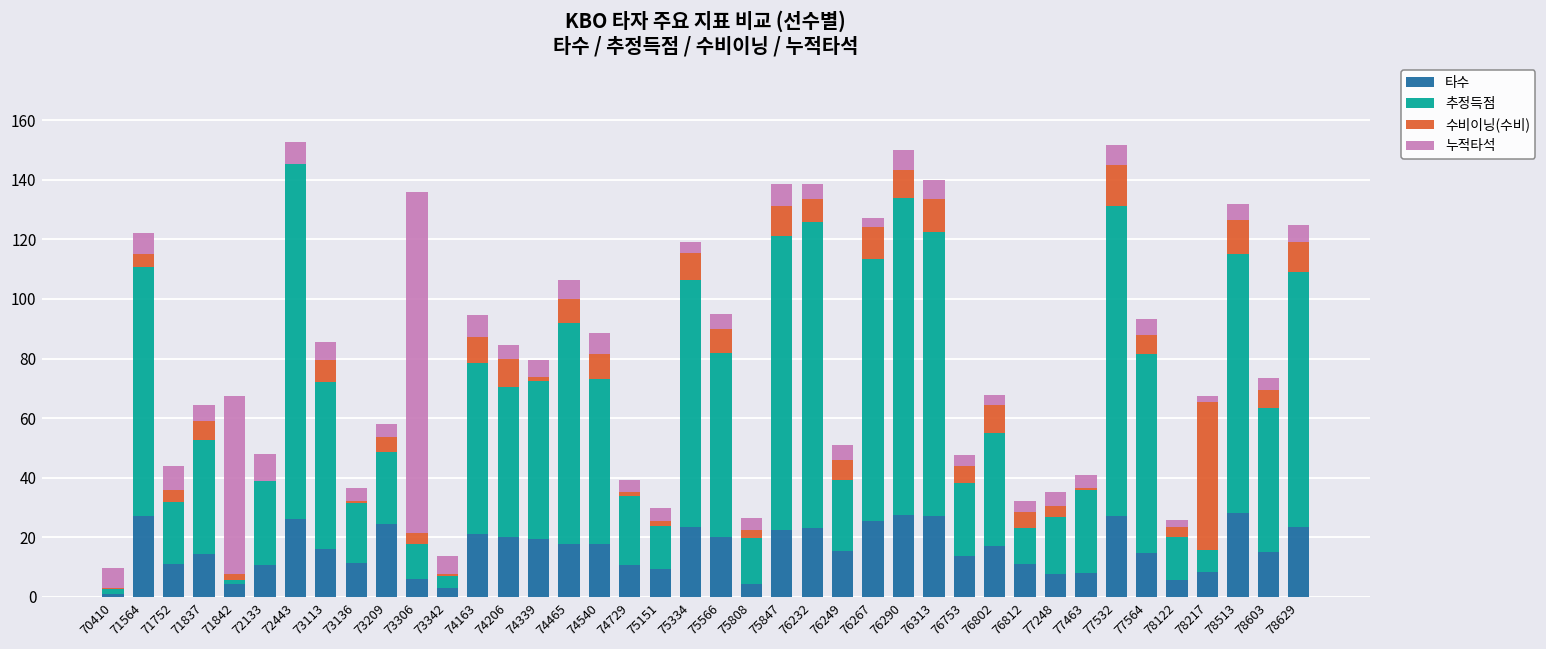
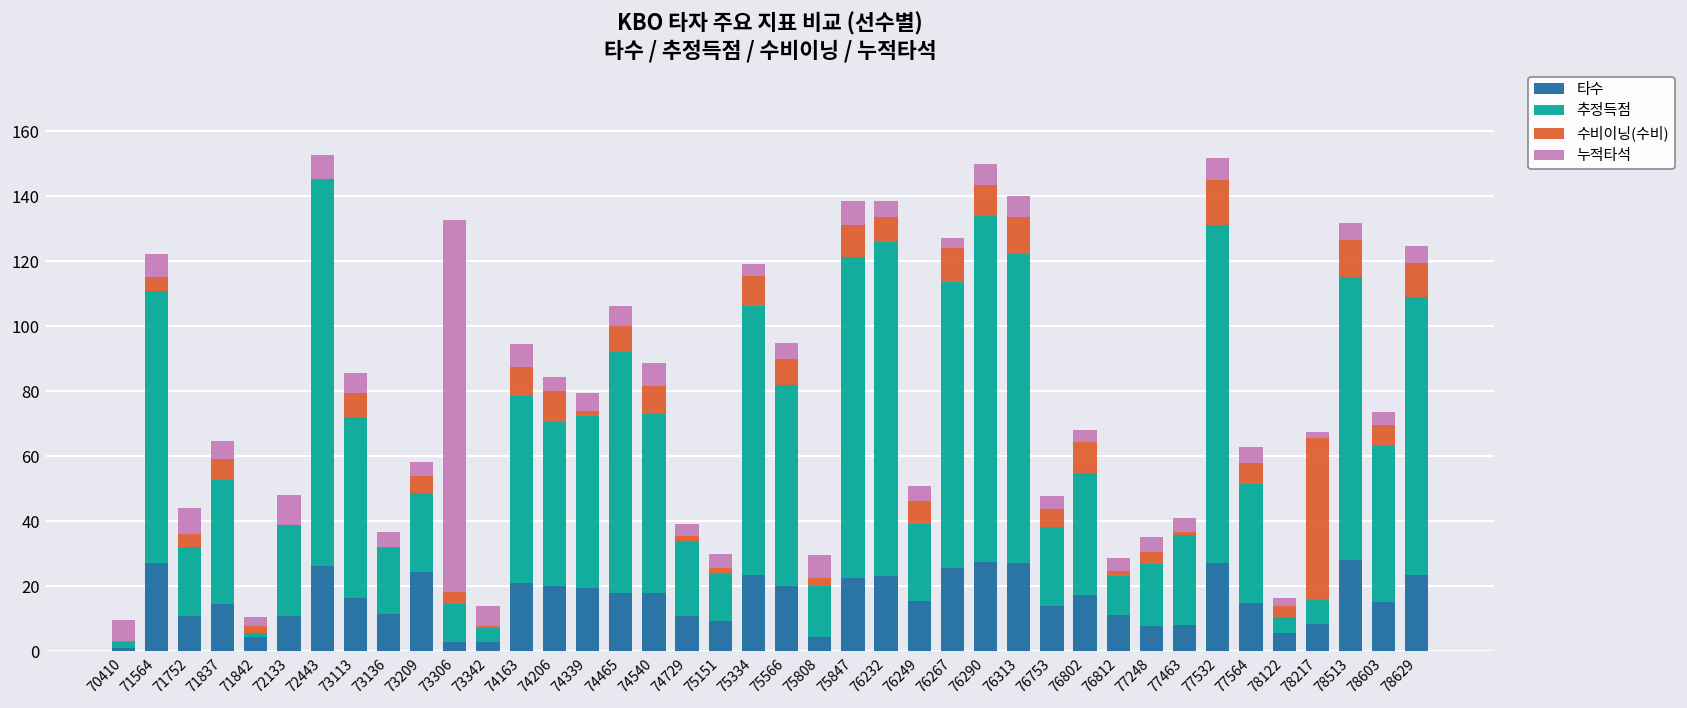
  {
    "타수": {
      "71564": 27,
      "71752": 11,
      "71837": 14,
      "71842": 4,
      "72133": 11,
      "72443": 26,
      "73113": 16,
      "73136": 11,
      "73209": 24,
-     "73306": 6,
+     "73306": 3,
      "73342": 3,
      "74163": 21,
      "74206": 20,
      "74339": 19,
      "74465": 18,
      "74540": 18,
      "74729": 11,
      "75151": 9,
      "75334": 24,
      "75566": 20,
      "75808": 4,
      "75847": 23,
      "76232": 23,
      "76249": 15,
      "76267": 25,
      "76290": 27,
      "76313": 27,
      "76753": 14,
      "76802": 17,
      "76812": 11,
      "77248": 8,
      "77463": 8,
      "77532": 27,
      "77564": 15,
      "78122": 6,
      "78217": 8,
      "78513": 28,
      "78603": 15,
      "78629": 23
    },
    "추정득점": {
      "70410": 2,
      "71564": 84,
      "71752": 21,
      "71837": 38,
      "71842": 1,
      "72133": 28,
      "72443": 119,
      "73113": 56,
      "73136": 20,
      "73209": 24,
      "73306": 12,
      "73342": 4,
      "74163": 58,
      "74206": 50,
      "74339": 53,
      "74465": 74,
      "74540": 55,
      "74729": 23,
      "75151": 15,
      "75334": 83,
      "75566": 62,
      "75808": 16,
      "75847": 99,
      "76232": 103,
      "76249": 24,
      "76267": 88,
      "76290": 107,
      "76313": 95,
      "76753": 25,
      "76802": 38,
      "76812": 12,
      "77248": 19,
      "77463": 28,
      "77532": 104,
-     "77564": 67,
-     "78122": 14,
+     "77564": 37,
+     "78122": 5,
      "78217": 8,
      "78513": 87,
      "78603": 48,
      "78629": 86
    },
    "수비이닝(수비)": {
      "71564": 4,
      "71752": 4,
      "71837": 7,
      "71842": 2,
      "72133": 0,
      "73113": 7,
      "73209": 5,
      "73306": 4,
      "74163": 9,
      "74206": 10,
      "74339": 1,
      "74465": 8,
      "74540": 9,
      "74729": 1,
      "75151": 2,
      "75334": 9,
      "75566": 8,
      "75808": 3,
      "75847": 10,
      "76232": 8,
      "76249": 7,
      "76267": 11,
      "76290": 9,
      "76313": 11,
      "76753": 5,
      "76802": 9,
-     "76812": 5,
+     "76812": 2,
      "77248": 4,
      "77532": 14,
      "77564": 6,
      "78122": 3,
      "78217": 50,
      "78513": 12,
      "78603": 6,
      "78629": 10
    },
    "누적타석": {
      "70410": 7,
      "71564": 7,
      "71752": 8,
      "71837": 5,
-     "71842": 60,
+     "71842": 3,
      "72133": 9,
      "72443": 7,
      "73113": 6,
      "73136": 5,
      "73209": 4,
      "73306": 114,
      "73342": 6,
      "74163": 7,
      "74206": 4,
      "74339": 6,
      "74465": 6,
      "74540": 7,
      "74729": 4,
      "75151": 4,
      "75334": 3,
      "75566": 5,
-     "75808": 4,
+     "75808": 7,
      "75847": 7,
      "76232": 5,
      "76249": 5,
      "76267": 3,
      "76290": 6,
      "76313": 6,
      "76753": 4,
      "76802": 4,
      "76812": 4,
      "77248": 5,
      "77463": 4,
      "77532": 7,
      "77564": 5,
      "78122": 2,
      "78217": 2,
      "78513": 5,
      "78603": 4,
      "78629": 5
    }
  }
